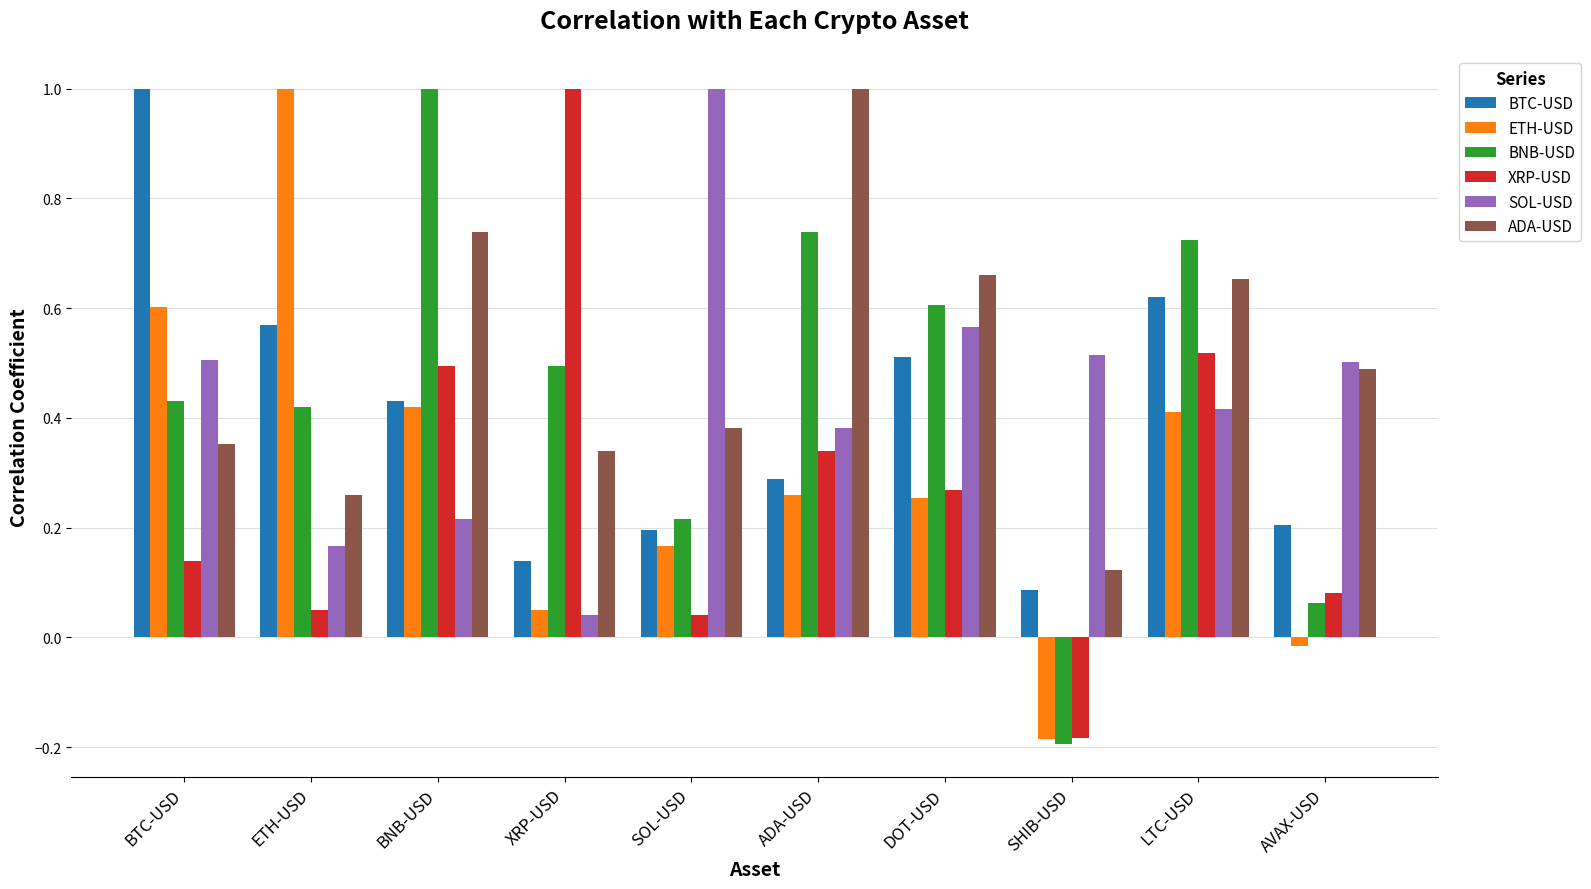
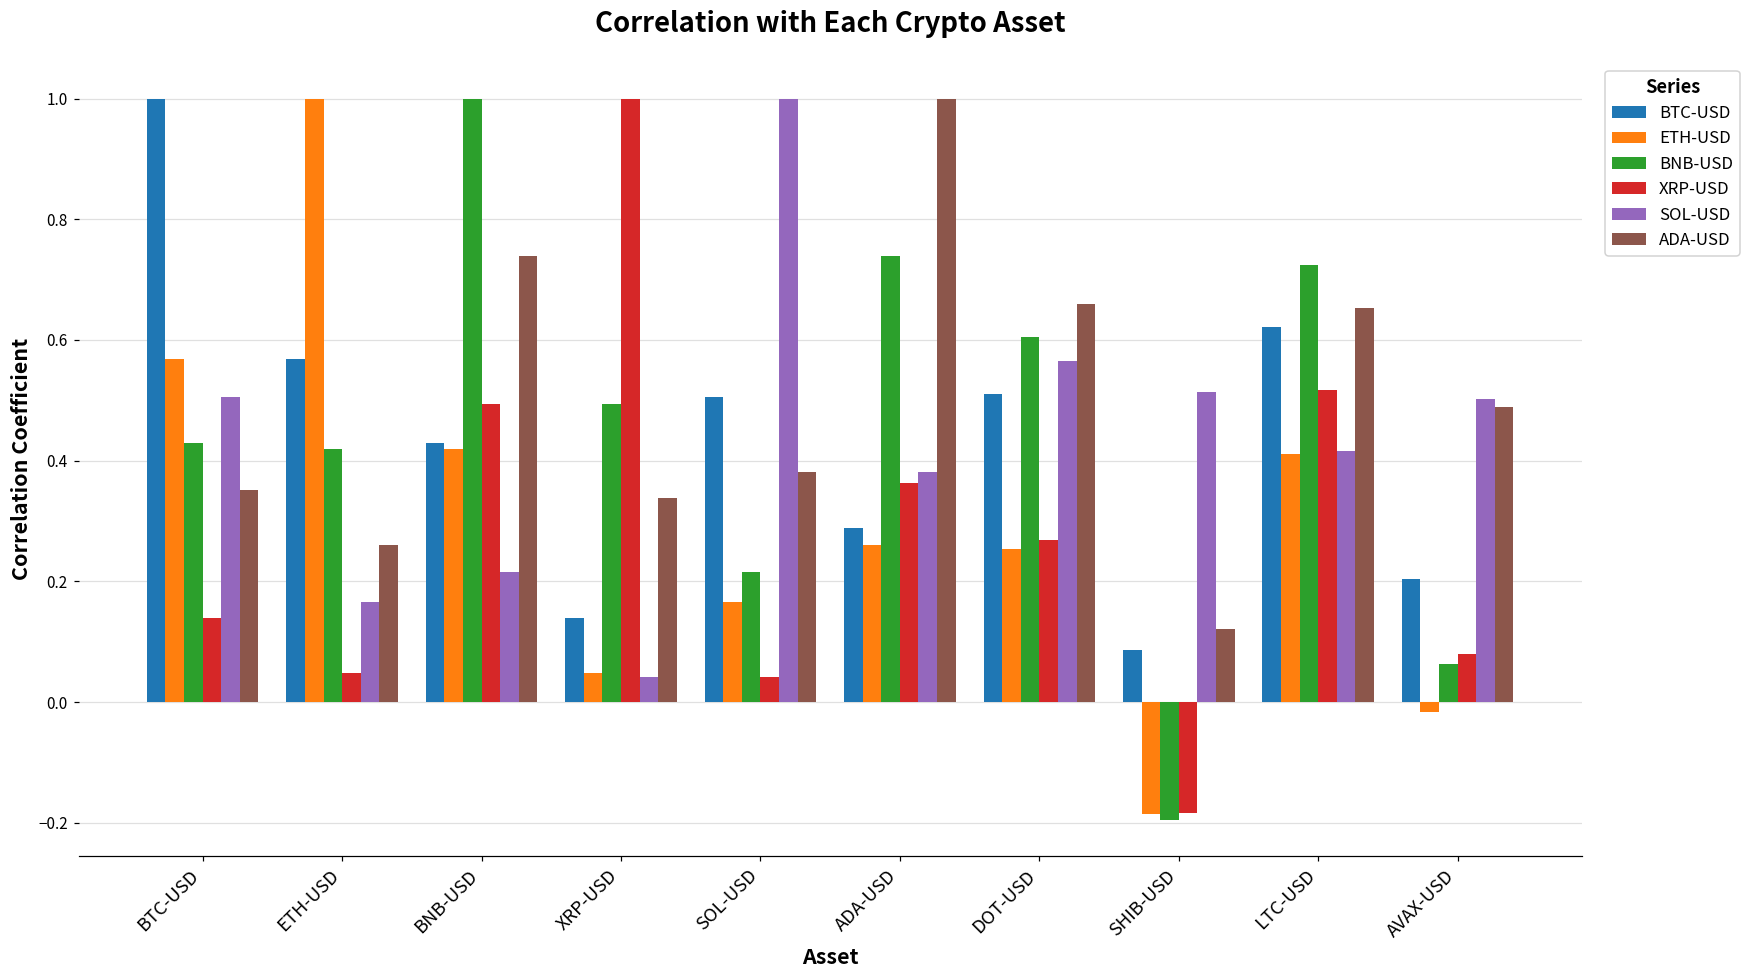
  {
    "BTC-USD": {
      "BTC-USD": 1.00,
      "ETH-USD": 0.57,
      "BNB-USD": 0.43,
      "XRP-USD": 0.14,
-     "SOL-USD": 0.19,
+     "SOL-USD": 0.50,
      "ADA-USD": 0.29,
      "DOT-USD": 0.51,
      "SHIB-USD": 0.09,
      "LTC-USD": 0.62,
      "AVAX-USD": 0.20
    },
    "ETH-USD": {
-     "BTC-USD": 0.60,
+     "BTC-USD": 0.57,
      "ETH-USD": 1.00,
      "BNB-USD": 0.42,
      "XRP-USD": 0.05,
      "SOL-USD": 0.17,
      "ADA-USD": 0.26,
      "DOT-USD": 0.25,
      "SHIB-USD": -0.19,
      "LTC-USD": 0.41,
      "AVAX-USD": -0.02
    },
    "BNB-USD": {
      "BTC-USD": 0.43,
      "ETH-USD": 0.42,
      "BNB-USD": 1.00,
      "XRP-USD": 0.49,
      "SOL-USD": 0.22,
      "ADA-USD": 0.74,
      "DOT-USD": 0.61,
      "SHIB-USD": -0.20,
      "LTC-USD": 0.72,
      "AVAX-USD": 0.06
    },
    "XRP-USD": {
      "BTC-USD": 0.14,
      "ETH-USD": 0.05,
      "BNB-USD": 0.49,
      "XRP-USD": 1.00,
      "SOL-USD": 0.04,
-     "ADA-USD": 0.34,
+     "ADA-USD": 0.36,
      "DOT-USD": 0.27,
      "SHIB-USD": -0.18,
      "LTC-USD": 0.52,
      "AVAX-USD": 0.08
    },
    "SOL-USD": {
      "BTC-USD": 0.50,
      "ETH-USD": 0.17,
      "BNB-USD": 0.22,
      "XRP-USD": 0.04,
      "SOL-USD": 1.00,
      "ADA-USD": 0.38,
      "DOT-USD": 0.57,
      "SHIB-USD": 0.51,
      "LTC-USD": 0.42,
      "AVAX-USD": 0.50
    },
    "ADA-USD": {
      "BTC-USD": 0.35,
      "ETH-USD": 0.26,
      "BNB-USD": 0.74,
      "XRP-USD": 0.34,
      "SOL-USD": 0.38,
      "ADA-USD": 1.00,
      "DOT-USD": 0.66,
      "SHIB-USD": 0.12,
      "LTC-USD": 0.65,
      "AVAX-USD": 0.49
    }
  }
